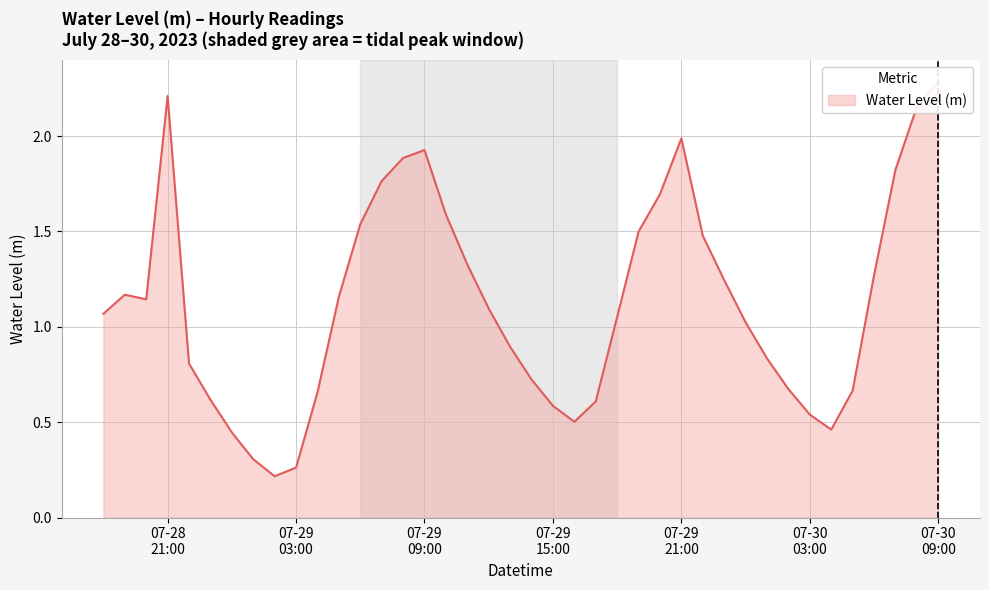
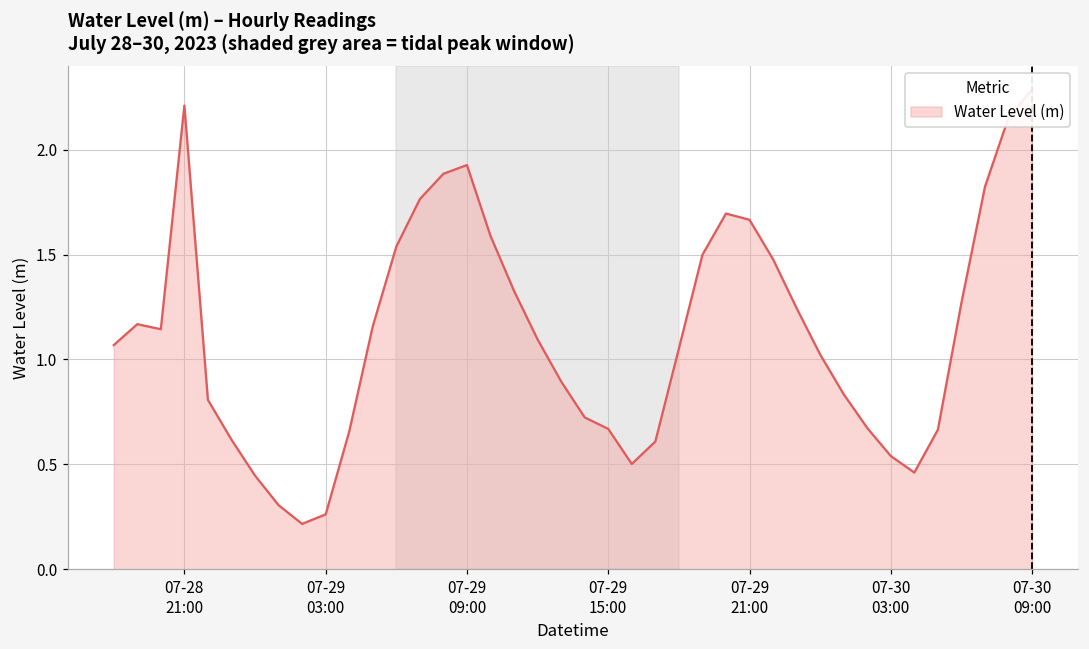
  {
    "07-28 21:00": 2.21,
    "07-29 03:00": 0.26,
    "07-29 09:00": 1.93,
-   "07-29 15:00": 0.59,
-   "07-29 21:00": 1.99,
+   "07-29 15:00": 0.67,
+   "07-29 21:00": 1.67,
    "07-30 03:00": 0.54
  }
